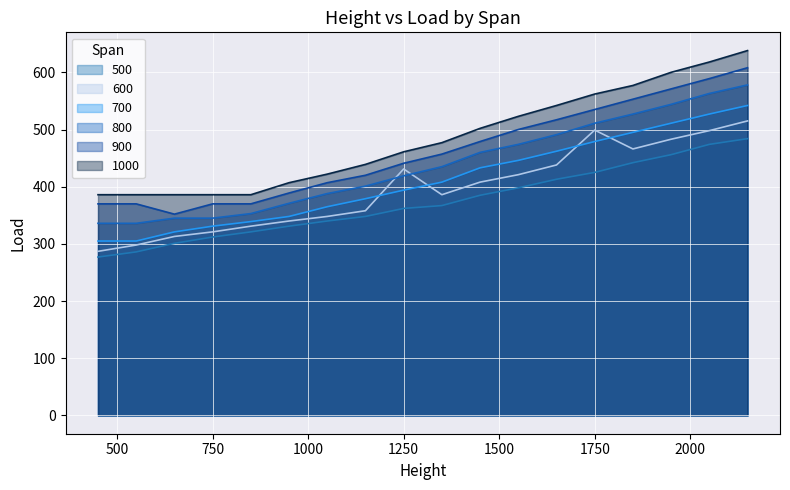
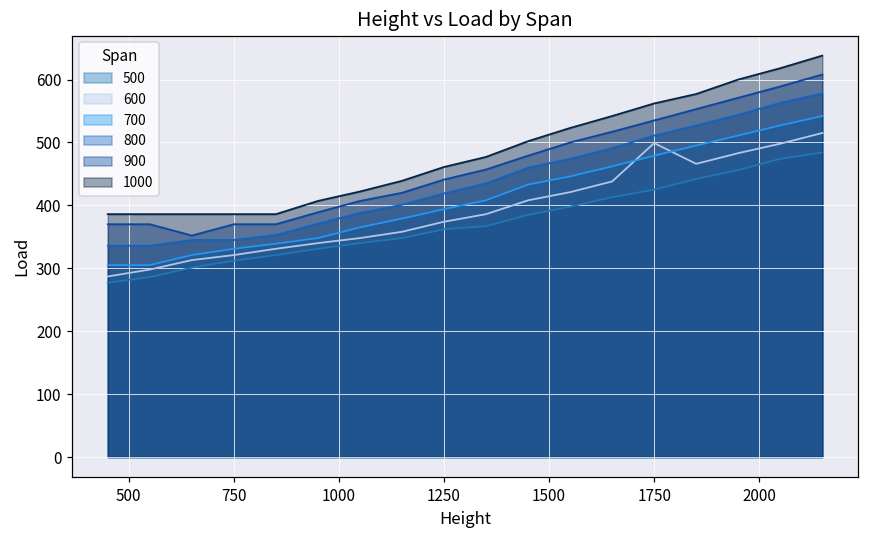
  {
    "600": {
      "750": 320,
-     "1250": 430,
+     "1250": 370,
      "1750": 500
    }
  }
